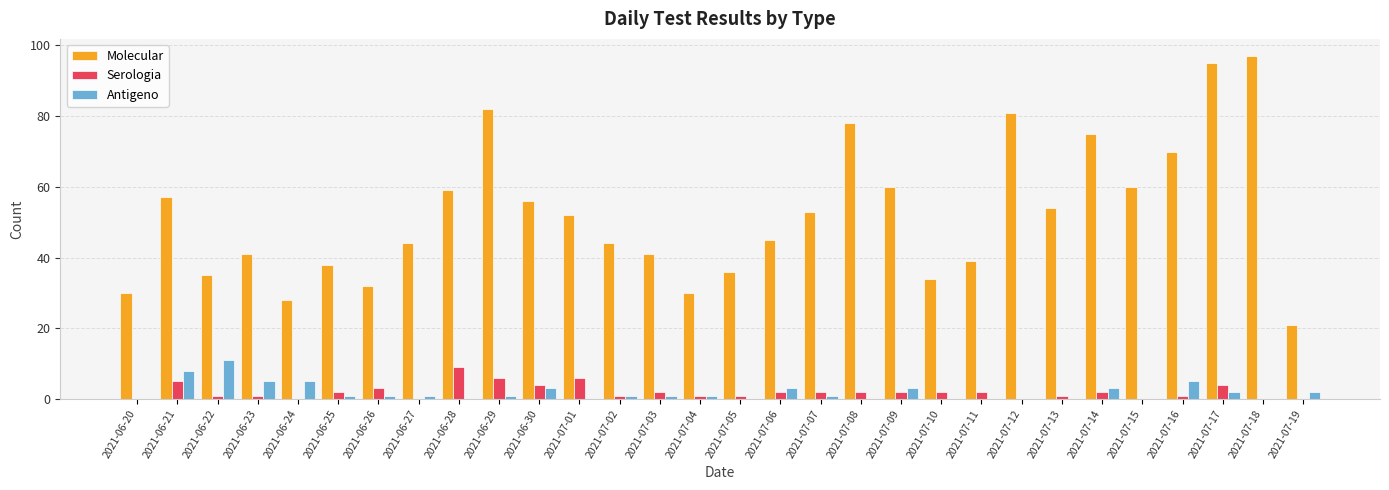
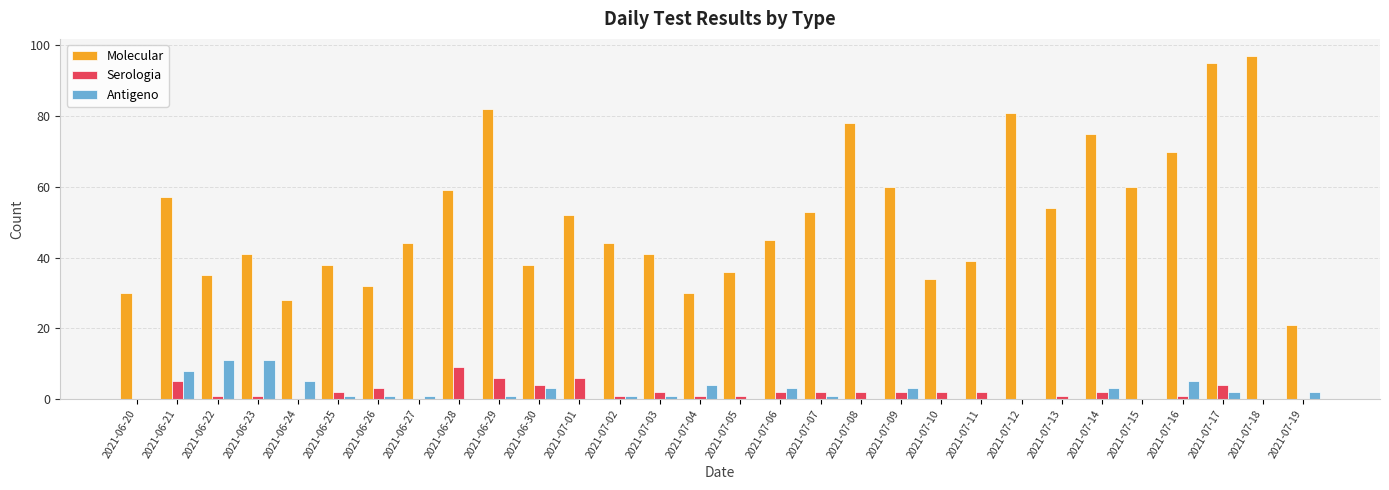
  {
    "Molecular": {
      "2021-06-20": 30,
      "2021-06-21": 57,
      "2021-06-22": 35,
      "2021-06-23": 41,
      "2021-06-24": 28,
      "2021-06-25": 38,
      "2021-06-26": 32,
      "2021-06-27": 44,
      "2021-06-28": 59,
      "2021-06-29": 82,
-     "2021-06-30": 56,
+     "2021-06-30": 38,
      "2021-07-01": 52,
      "2021-07-02": 44,
      "2021-07-03": 41,
      "2021-07-04": 30,
      "2021-07-05": 36,
      "2021-07-06": 45,
      "2021-07-07": 53,
      "2021-07-08": 78,
      "2021-07-09": 60,
      "2021-07-10": 34,
      "2021-07-11": 39,
      "2021-07-12": 81,
      "2021-07-13": 54,
      "2021-07-14": 75,
      "2021-07-15": 60,
      "2021-07-16": 70,
      "2021-07-17": 95,
      "2021-07-18": 97,
      "2021-07-19": 21
    },
    "Serologia": {
      "2021-06-20": 0,
      "2021-06-21": 5,
      "2021-06-22": 1,
      "2021-06-23": 1,
      "2021-06-24": 0,
      "2021-06-25": 2,
      "2021-06-26": 3,
      "2021-06-27": 0,
      "2021-06-28": 9,
      "2021-06-29": 6,
      "2021-06-30": 4,
      "2021-07-01": 6,
      "2021-07-02": 1,
      "2021-07-03": 2,
      "2021-07-04": 1,
      "2021-07-05": 1,
      "2021-07-06": 2,
      "2021-07-07": 2,
      "2021-07-08": 2,
      "2021-07-09": 2,
      "2021-07-10": 2,
      "2021-07-11": 2,
      "2021-07-12": 0,
      "2021-07-13": 1,
      "2021-07-14": 2,
      "2021-07-15": 0,
      "2021-07-16": 1,
      "2021-07-17": 4,
      "2021-07-18": 0,
      "2021-07-19": 0
    },
    "Antigeno": {
      "2021-06-20": 0,
      "2021-06-21": 8,
      "2021-06-22": 11,
-     "2021-06-23": 5,
+     "2021-06-23": 11,
      "2021-06-24": 5,
      "2021-06-25": 1,
      "2021-06-26": 1,
      "2021-06-27": 1,
      "2021-06-28": 0,
      "2021-06-29": 1,
      "2021-06-30": 3,
      "2021-07-01": 0,
      "2021-07-02": 1,
      "2021-07-03": 1,
-     "2021-07-04": 1,
+     "2021-07-04": 4,
      "2021-07-05": 0,
      "2021-07-06": 3,
      "2021-07-07": 1,
      "2021-07-08": 0,
      "2021-07-09": 3,
      "2021-07-10": 0,
      "2021-07-11": 0,
      "2021-07-12": 0,
      "2021-07-13": 0,
      "2021-07-14": 3,
      "2021-07-15": 0,
      "2021-07-16": 5,
      "2021-07-17": 2,
      "2021-07-18": 0,
      "2021-07-19": 2
    }
  }
